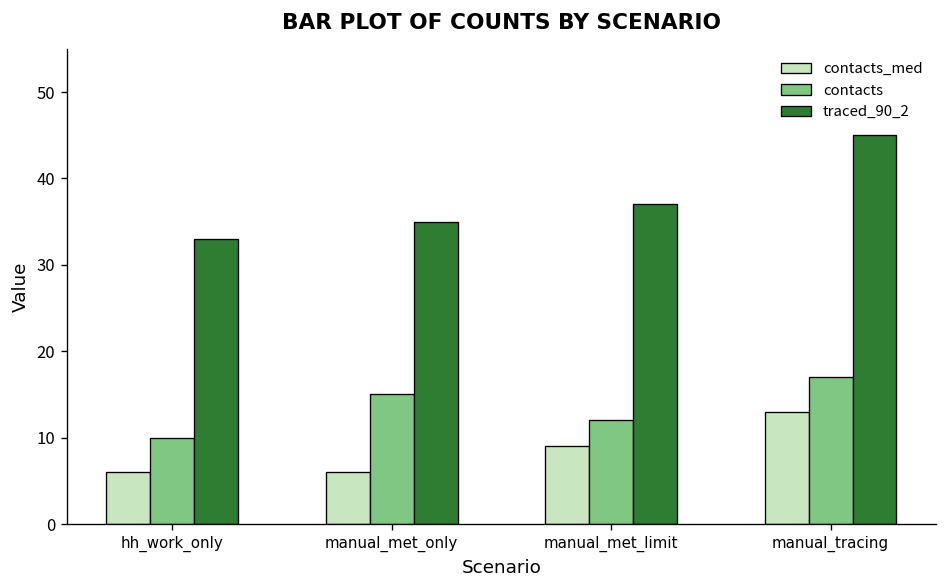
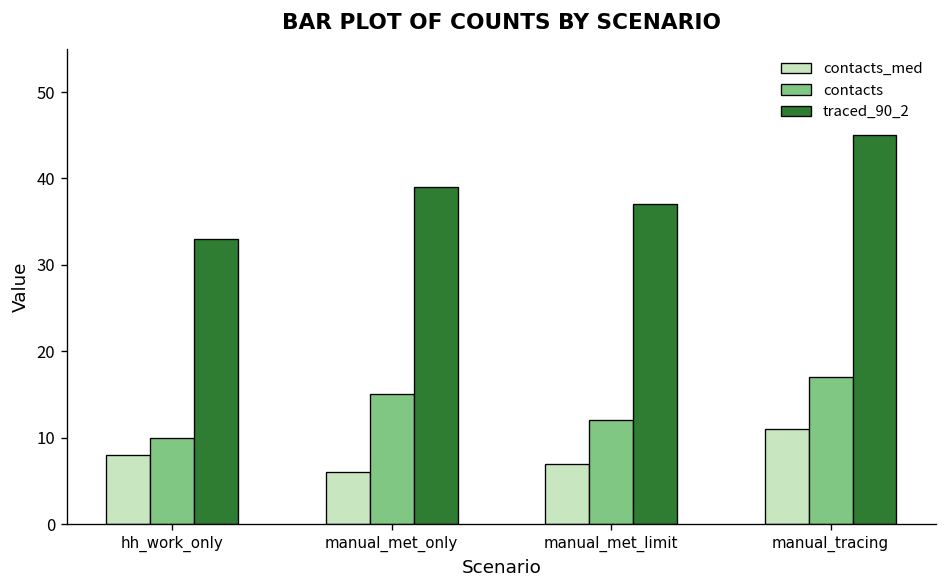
  {
    "contacts_med": {
-     "hh_work_only": 6,
+     "hh_work_only": 8,
      "manual_met_only": 6,
-     "manual_met_limit": 9,
-     "manual_tracing": 13
+     "manual_met_limit": 7,
+     "manual_tracing": 11
    },
    "contacts": {
      "hh_work_only": 10,
      "manual_met_only": 15,
      "manual_met_limit": 12,
      "manual_tracing": 17
    },
    "traced_90_2": {
      "hh_work_only": 33,
-     "manual_met_only": 35,
+     "manual_met_only": 39,
      "manual_met_limit": 37,
      "manual_tracing": 45
    }
  }
